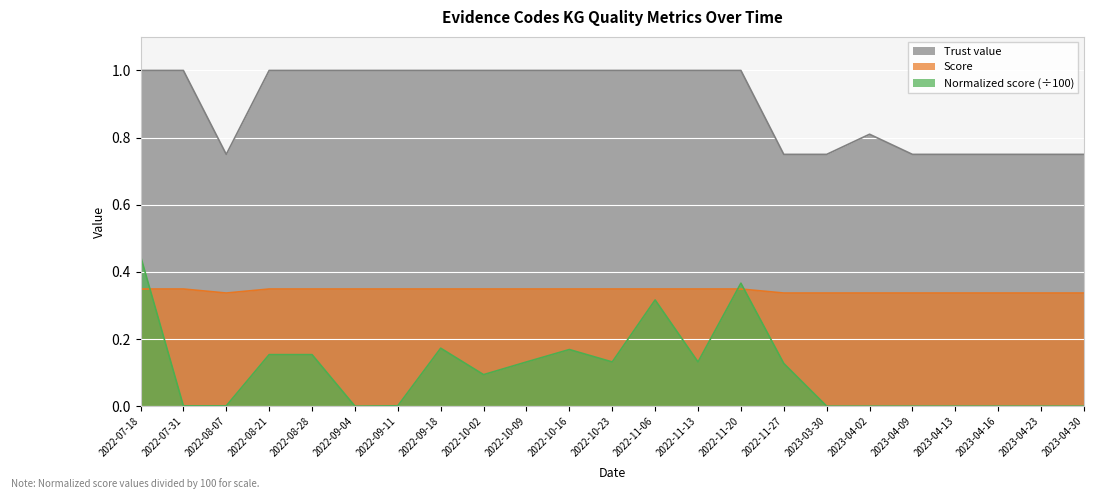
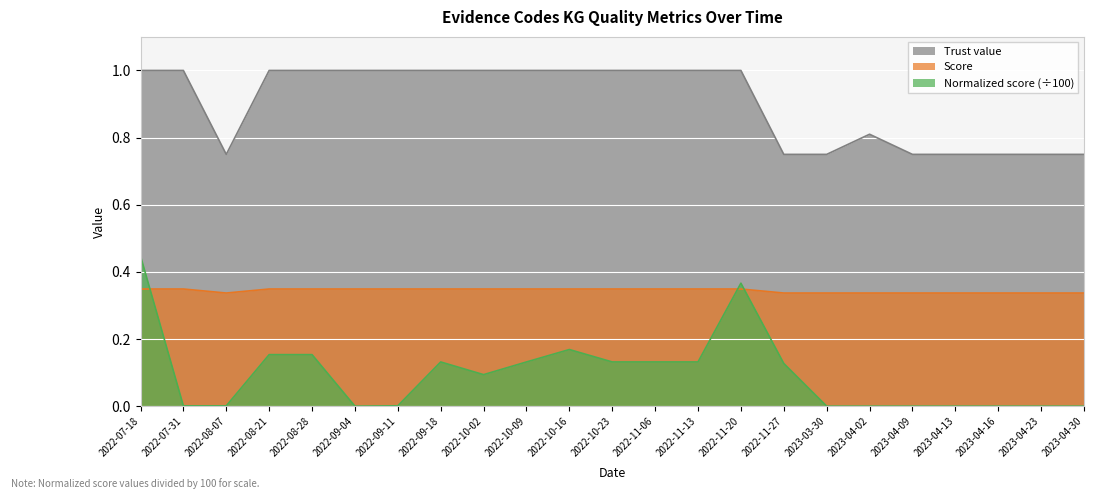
  {
    "Trust value": {
      "2022-07-18": 1.00,
      "2022-07-31": 1.00,
      "2022-08-07": 0.75,
      "2022-08-21": 1.00,
      "2022-08-28": 1.00,
      "2022-09-04": 1.00,
      "2022-09-11": 1.00,
      "2022-09-18": 1.00,
      "2022-10-02": 1.00,
      "2022-10-09": 1.00,
      "2022-10-16": 1.00,
      "2022-10-23": 1.00,
      "2022-11-06": 1.00,
      "2022-11-13": 1.00,
      "2022-11-20": 1.00,
      "2022-11-27": 0.75,
      "2023-03-30": 0.75,
      "2023-04-02": 0.81,
      "2023-04-09": 0.75,
      "2023-04-13": 0.75,
      "2023-04-16": 0.75,
      "2023-04-23": 0.75,
      "2023-04-30": 0.75
    },
    "Score": {
      "2022-07-18": 0.35,
      "2022-07-31": 0.35,
      "2022-08-07": 0.34,
      "2022-08-21": 0.35,
      "2022-08-28": 0.35,
      "2022-09-04": 0.35,
      "2022-09-11": 0.35,
      "2022-09-18": 0.35,
      "2022-10-02": 0.35,
      "2022-10-09": 0.35,
      "2022-10-16": 0.35,
      "2022-10-23": 0.35,
      "2022-11-06": 0.35,
      "2022-11-13": 0.35,
      "2022-11-20": 0.35,
      "2022-11-27": 0.34,
      "2023-03-30": 0.34,
      "2023-04-02": 0.34,
      "2023-04-09": 0.34,
      "2023-04-13": 0.34,
      "2023-04-16": 0.34,
      "2023-04-23": 0.34,
      "2023-04-30": 0.34
    },
    "Normalized score (÷100)": {
      "2022-07-18": 0.45,
      "2022-07-31": 0.00,
      "2022-08-07": 0.00,
      "2022-08-21": 0.15,
      "2022-08-28": 0.15,
      "2022-09-04": 0.00,
      "2022-09-11": 0.00,
-     "2022-09-18": 0.17,
+     "2022-09-18": 0.13,
      "2022-10-02": 0.09,
      "2022-10-09": 0.13,
      "2022-10-16": 0.17,
      "2022-10-23": 0.13,
-     "2022-11-06": 0.32,
+     "2022-11-06": 0.13,
      "2022-11-13": 0.13,
      "2022-11-20": 0.37,
      "2022-11-27": 0.13,
      "2023-03-30": 0.00,
      "2023-04-02": 0.00,
      "2023-04-09": 0.00,
      "2023-04-13": 0.00,
      "2023-04-16": 0.00,
      "2023-04-23": 0.00,
      "2023-04-30": 0.00
    }
  }
